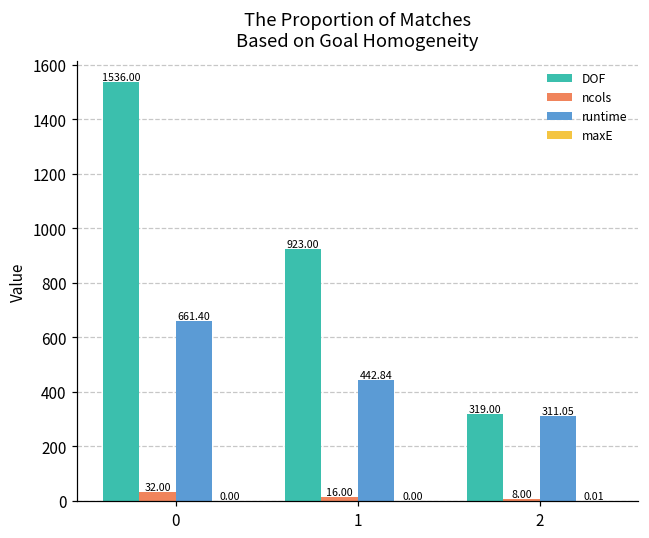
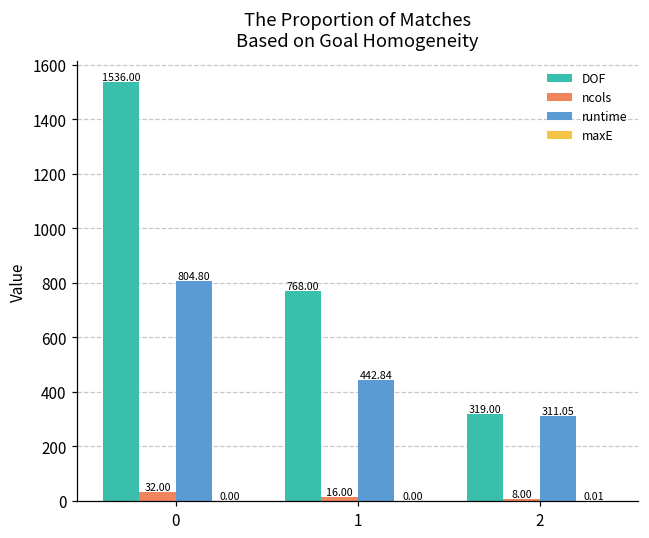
  {
    "DOF": {
      "0": 1536.00,
-     "1": 923.00,
+     "1": 768.00,
      "2": 319.00
    },
    "ncols": {
      "0": 32.00,
      "1": 16.00,
      "2": 8.00
    },
    "runtime": {
-     "0": 661.40,
+     "0": 804.80,
      "1": 442.84,
      "2": 311.05
    },
    "maxE": {
      "0": 0.00,
      "1": 0.00,
      "2": 0.01
    }
  }
